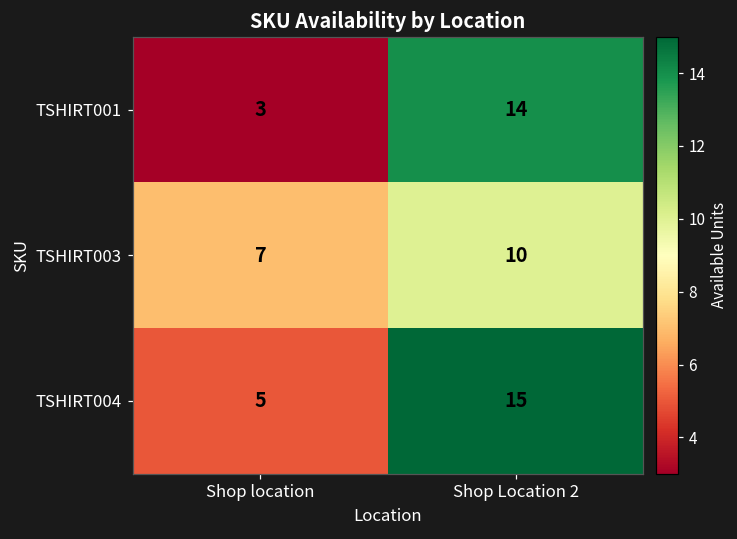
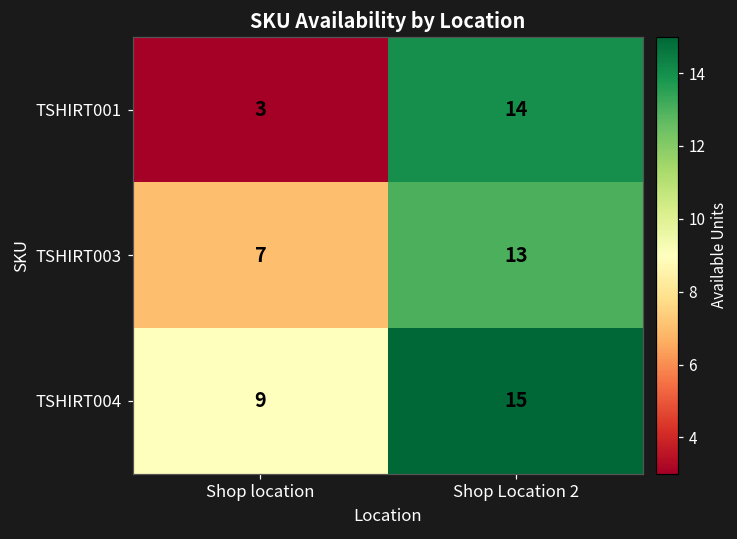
  {
    "TSHIRT001": {
      "Shop location": 3,
      "Shop Location 2": 14
    },
    "TSHIRT003": {
      "Shop location": 7,
-     "Shop Location 2": 10
+     "Shop Location 2": 13
    },
    "TSHIRT004": {
-     "Shop location": 5,
+     "Shop location": 9,
      "Shop Location 2": 15
    }
  }
